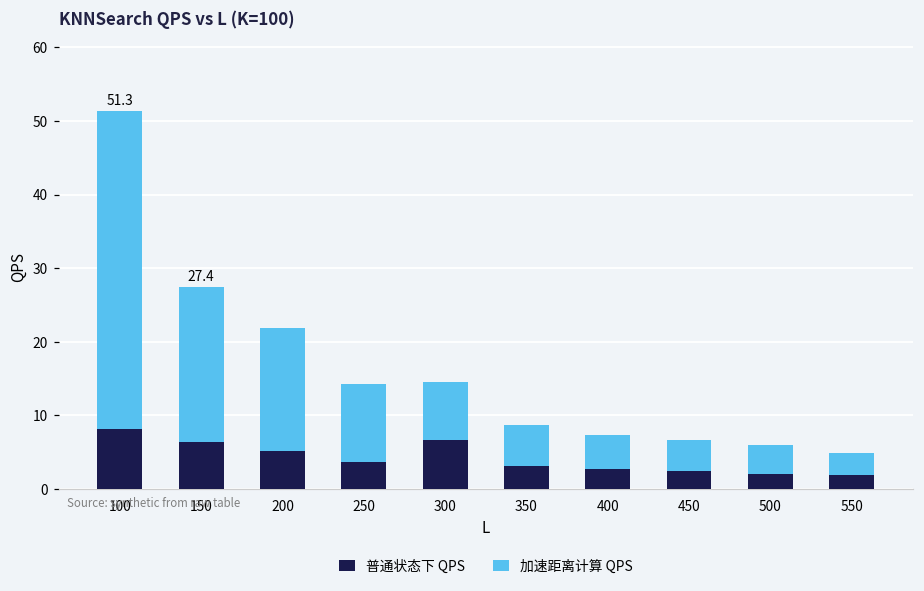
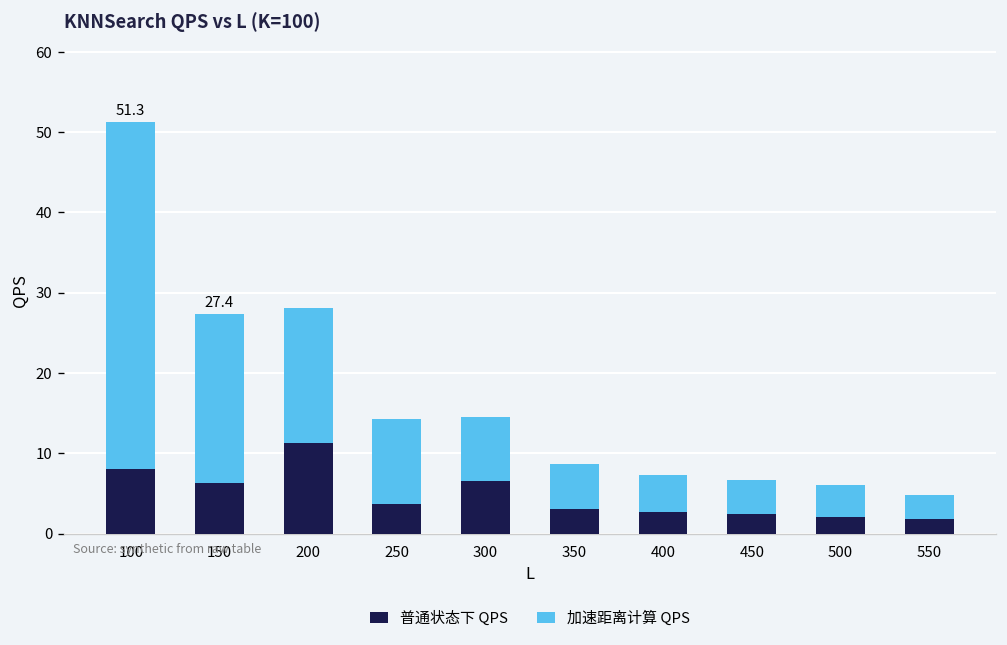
  {
    "普通状态下 QPS": {
      "100": 8,
      "150": 6,
-     "200": 5,
+     "200": 11,
      "250": 4,
      "300": 7,
      "350": 3,
      "400": 3,
      "450": 2,
      "500": 2,
      "550": 2
    },
    "加速距离计算 QPS": {
      "200": 17,
      "250": 11,
      "300": 8,
      "350": 6,
      "400": 5,
      "450": 4,
      "500": 4,
      "550": 3
    }
  }
